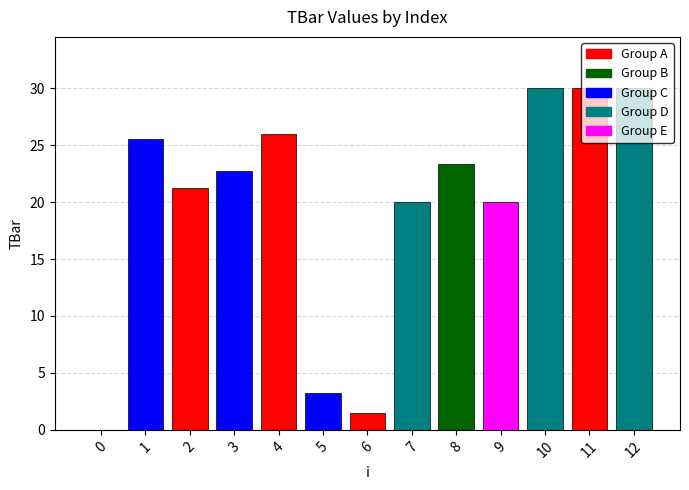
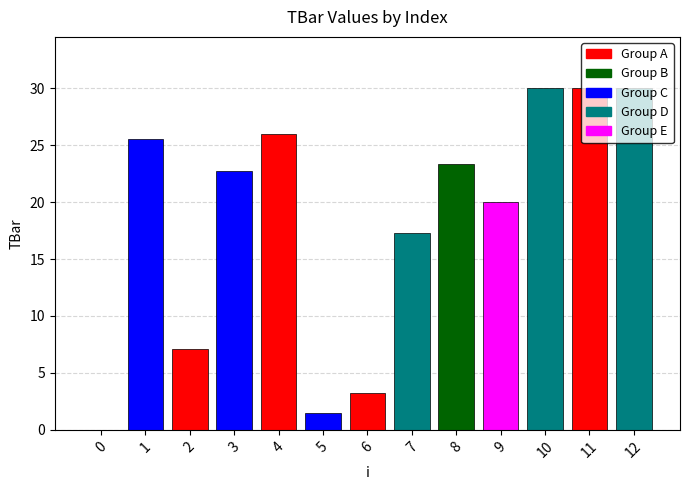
  {
    "0": 0.0,
    "1": 25.5,
-   "2": 21.3,
+   "2": 7.1,
    "3": 22.8,
    "4": 26.0,
-   "5": 3.3,
-   "6": 1.5,
-   "7": 20.0,
+   "5": 1.5,
+   "6": 3.2,
+   "7": 17.3,
    "8": 23.3,
    "9": 20.0,
    "10": 30.0
  }
